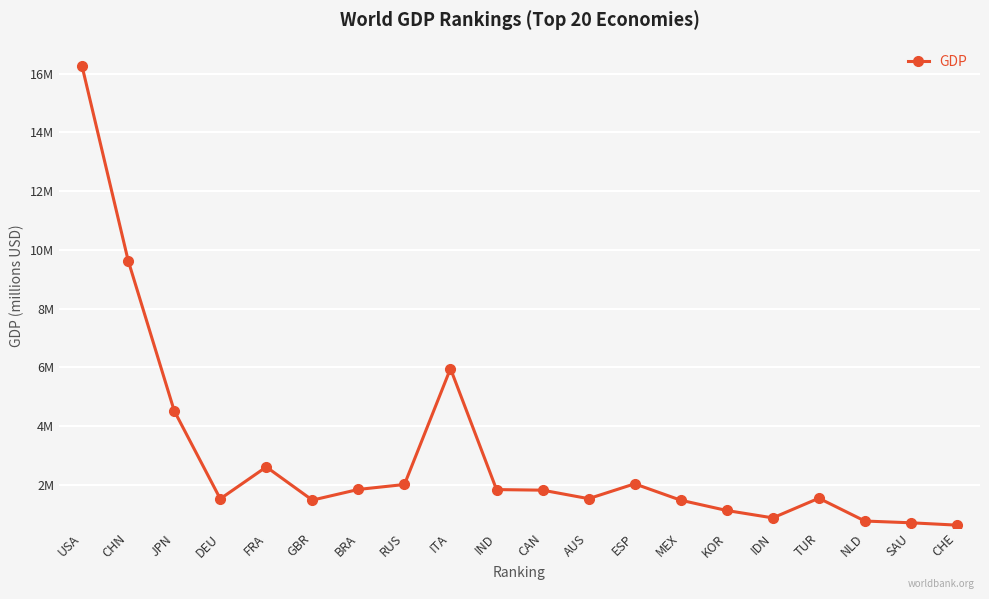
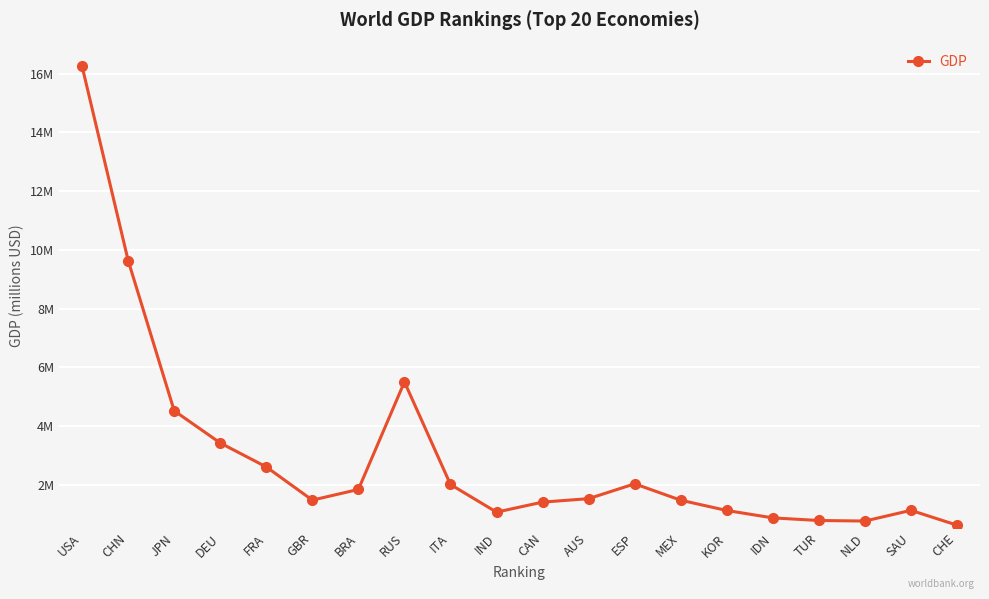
  {
    "USA": 16200000,
    "CHN": 9600000,
    "JPN": 4500000,
-   "DEU": 1500000,
+   "DEU": 3400000,
    "FRA": 2600000,
    "GBR": 1500000,
    "BRA": 1800000,
-   "RUS": 2000000,
-   "ITA": 6000000,
-   "IND": 1800000,
-   "CAN": 1800000,
+   "RUS": 5500000,
+   "ITA": 2000000,
+   "IND": 1100000,
+   "CAN": 1400000,
    "AUS": 1500000,
    "ESP": 2000000,
    "MEX": 1500000,
    "KOR": 1100000,
    "IDN": 900000,
-   "TUR": 1500000,
+   "TUR": 800000,
    "NLD": 800000,
-   "SAU": 700000,
+   "SAU": 1100000,
    "CHE": 600000
  }
